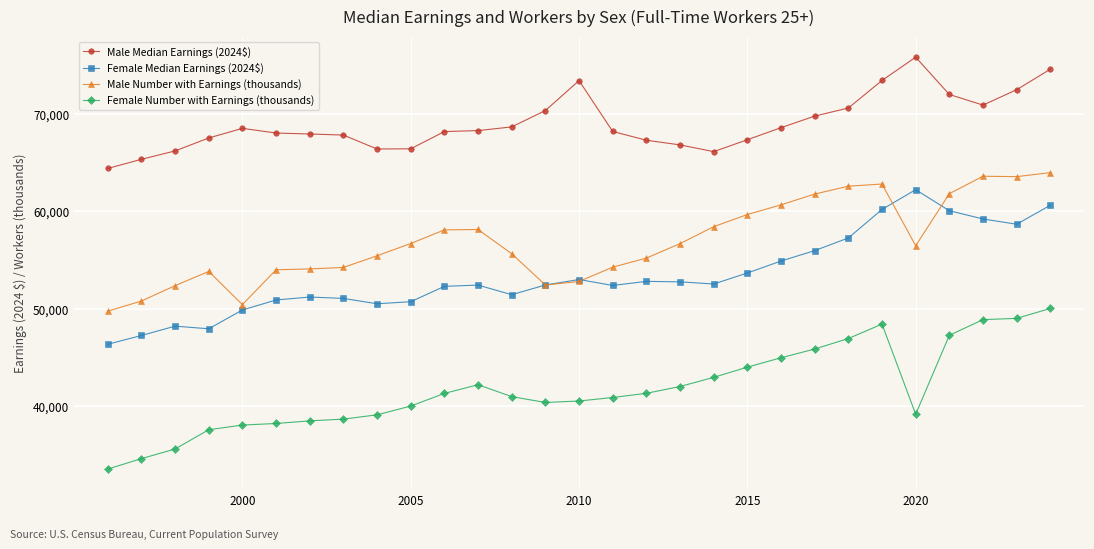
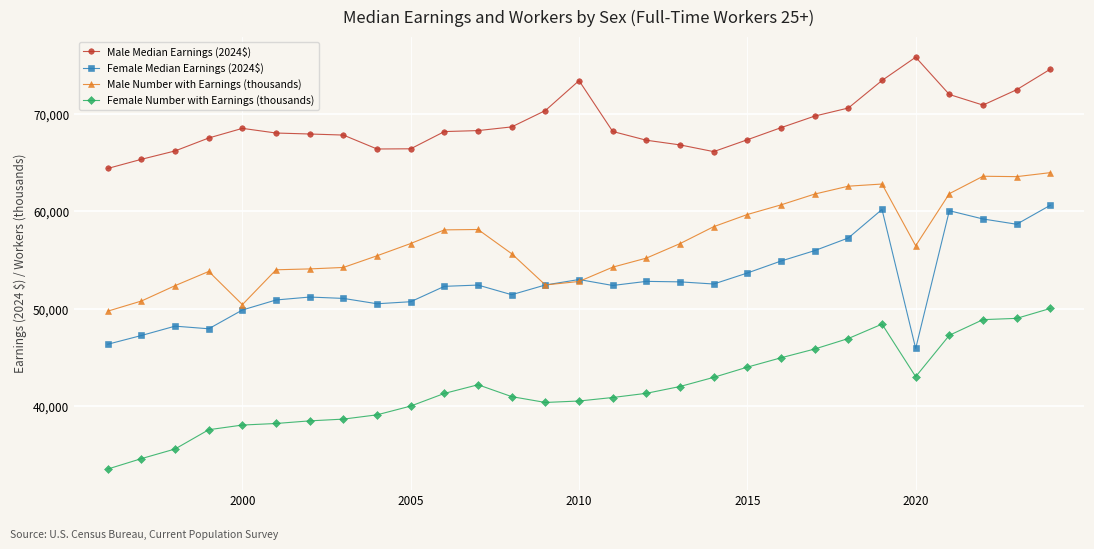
  {
    "Male Median Earnings (2024$)": {
      "2000": "69,000",
      "2005": "66,000",
      "2010": "73,000",
      "2015": "67,000",
      "2020": "76,000"
    },
    "Female Median Earnings (2024$)": {
      "2000": "50,000",
      "2005": "51,000",
      "2015": "54,000",
-     "2020": "62,000"
+     "2020": "46,000"
    },
    "Male Number with Earnings (thousands)": {
      "2000": "50,000",
      "2005": "57,000",
      "2015": "60,000",
      "2020": "56,000"
    },
    "Female Number with Earnings (thousands)": {
      "2000": "38,000",
      "2005": "40,000",
      "2010": "41,000",
      "2015": "44,000",
-     "2020": "39,000"
+     "2020": "43,000"
    }
  }
